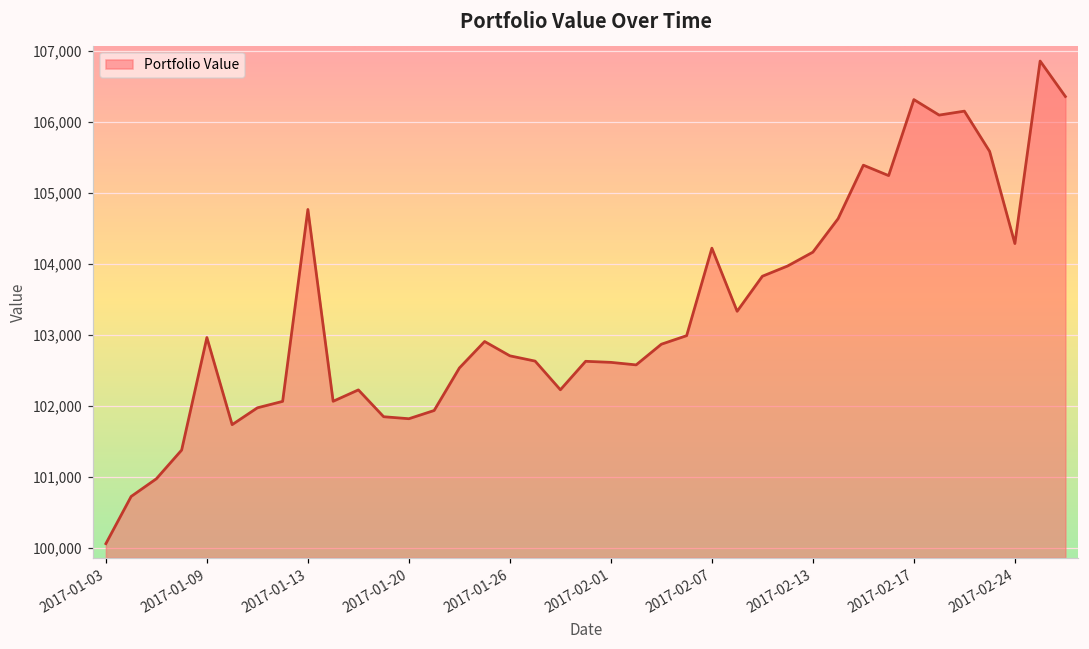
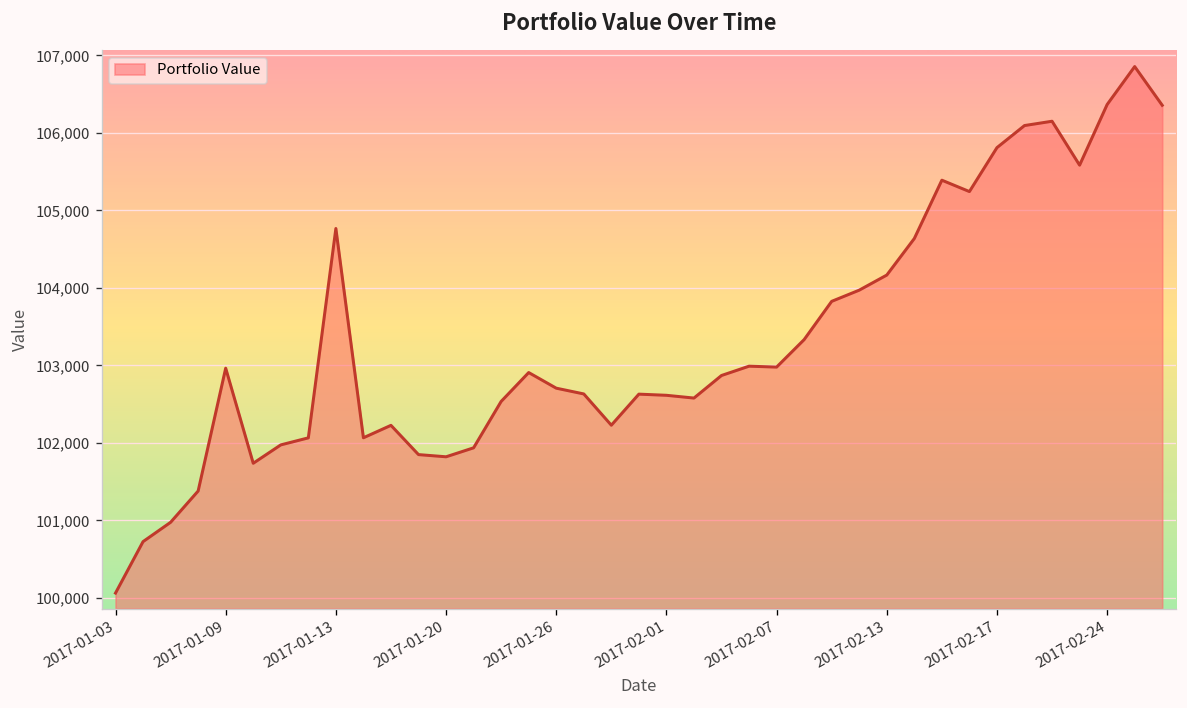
  {
    "2017-01-03": "100,100",
    "2017-01-09": "103,000",
    "2017-01-13": "104,800",
    "2017-01-20": "101,800",
    "2017-01-26": "102,700",
    "2017-02-01": "102,600",
-   "2017-02-07": "104,200",
+   "2017-02-07": "103,000",
    "2017-02-13": "104,200",
-   "2017-02-17": "106,300",
-   "2017-02-24": "104,300"
+   "2017-02-17": "105,800",
+   "2017-02-24": "106,400"
  }
